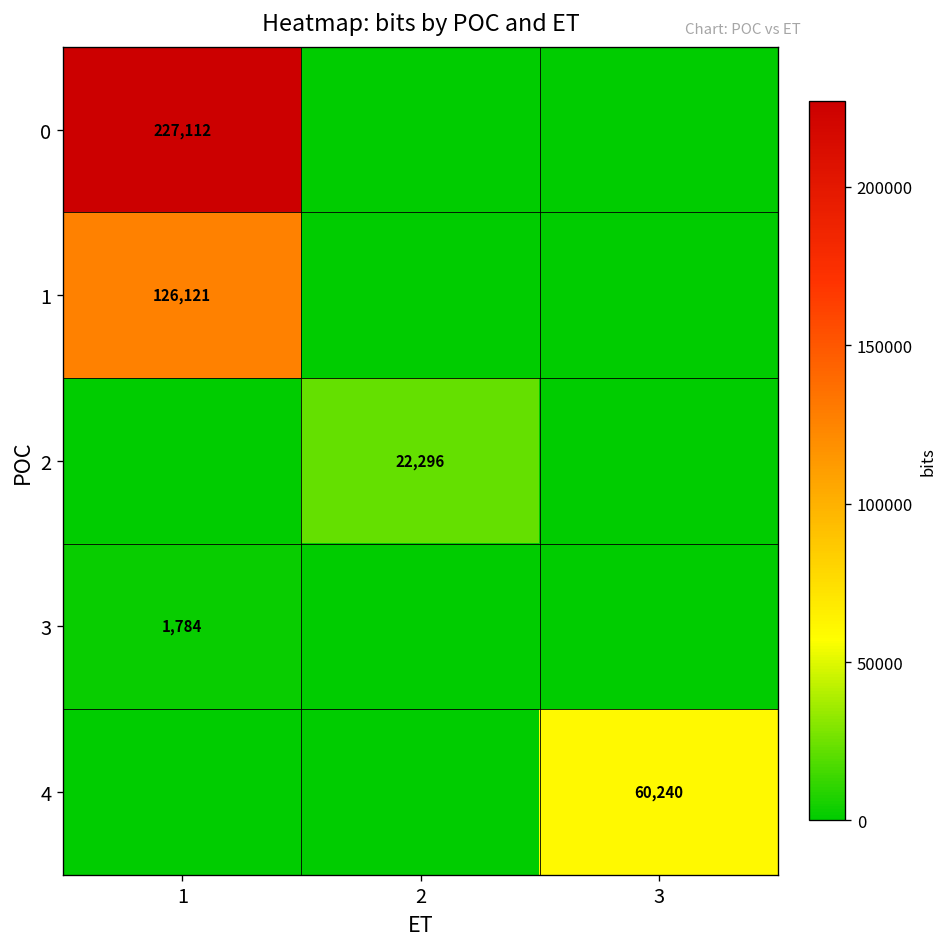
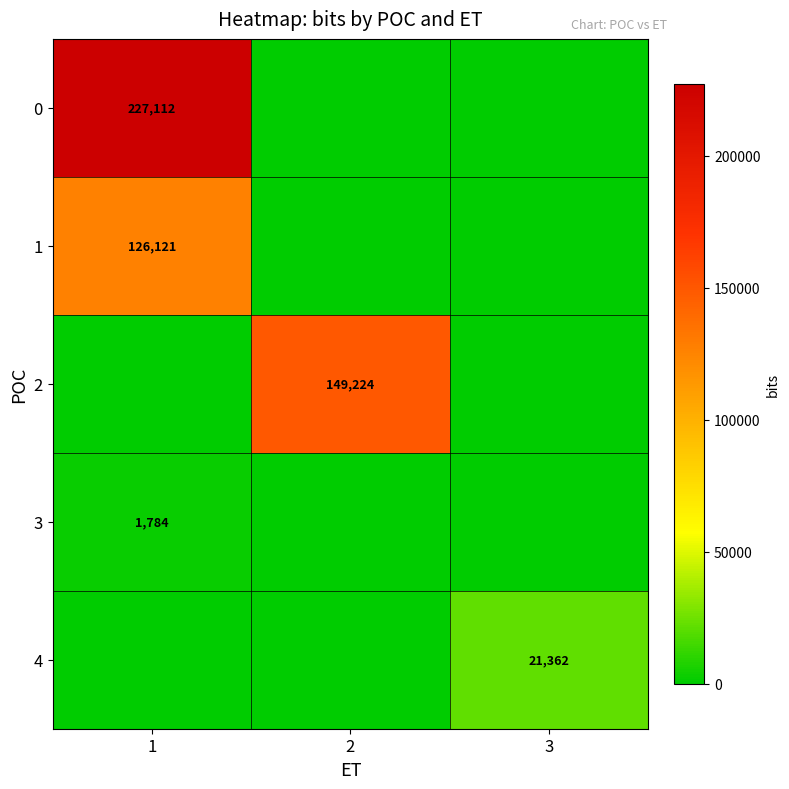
  {
    "0": {
      "1": "227,112"
    },
    "1": {
      "1": "126,121"
    },
    "2": {
-     "2": "22,296"
+     "2": "149,224"
    },
    "3": {
      "1": "1,784"
    },
    "4": {
-     "3": "60,240"
+     "3": "21,362"
    }
  }
